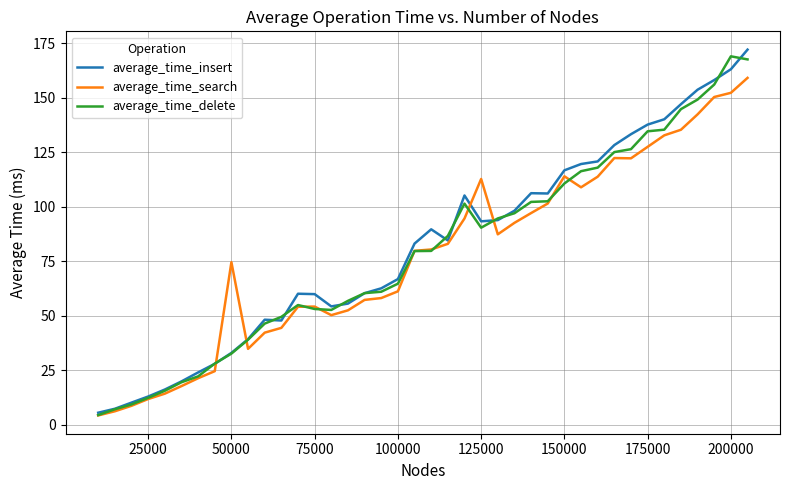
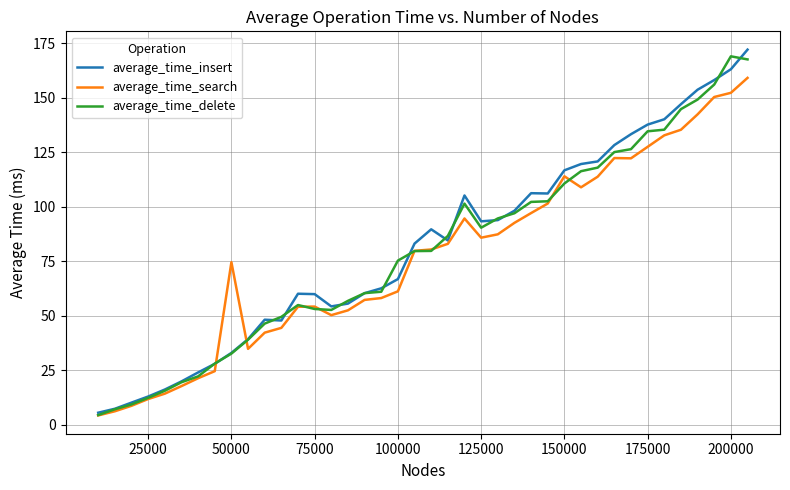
  {
    "average_time_insert": {
      "75000": 60,
      "100000": 67,
      "125000": 93,
      "150000": 117,
      "175000": 138,
      "200000": 163
    },
    "average_time_search": {
      "50000": 75,
      "100000": 61,
-     "125000": 113,
+     "125000": 86,
      "150000": 114,
      "175000": 128,
      "200000": 152
    },
    "average_time_delete": {
-     "100000": 65,
+     "100000": 75,
      "125000": 90,
      "150000": 111,
      "175000": 135,
      "200000": 169
    }
  }
